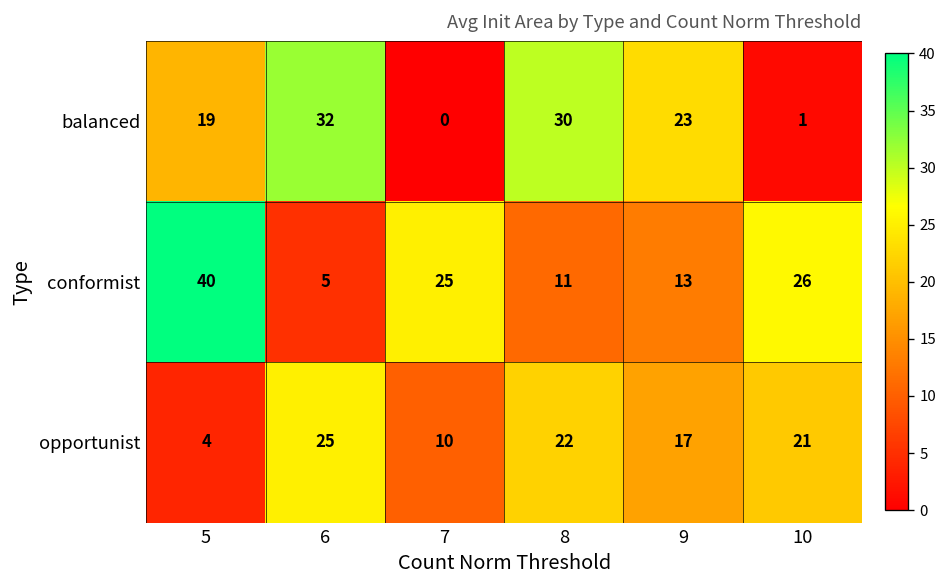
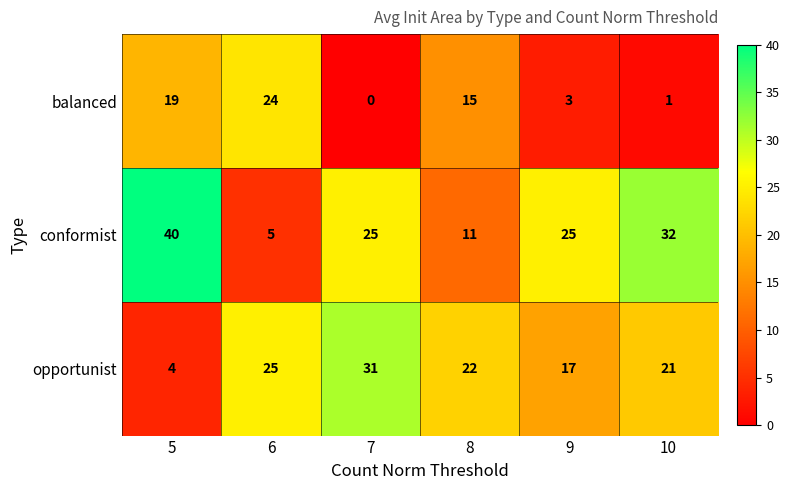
  {
    "balanced": {
      "5": 19,
-     "6": 32,
+     "6": 24,
      "7": 0,
-     "8": 30,
-     "9": 23,
+     "8": 15,
+     "9": 3,
      "10": 1
    },
    "conformist": {
      "5": 40,
      "6": 5,
      "7": 25,
      "8": 11,
-     "9": 13,
-     "10": 26
+     "9": 25,
+     "10": 32
    },
    "opportunist": {
      "5": 4,
      "6": 25,
-     "7": 10,
+     "7": 31,
      "8": 22,
      "9": 17,
      "10": 21
    }
  }
